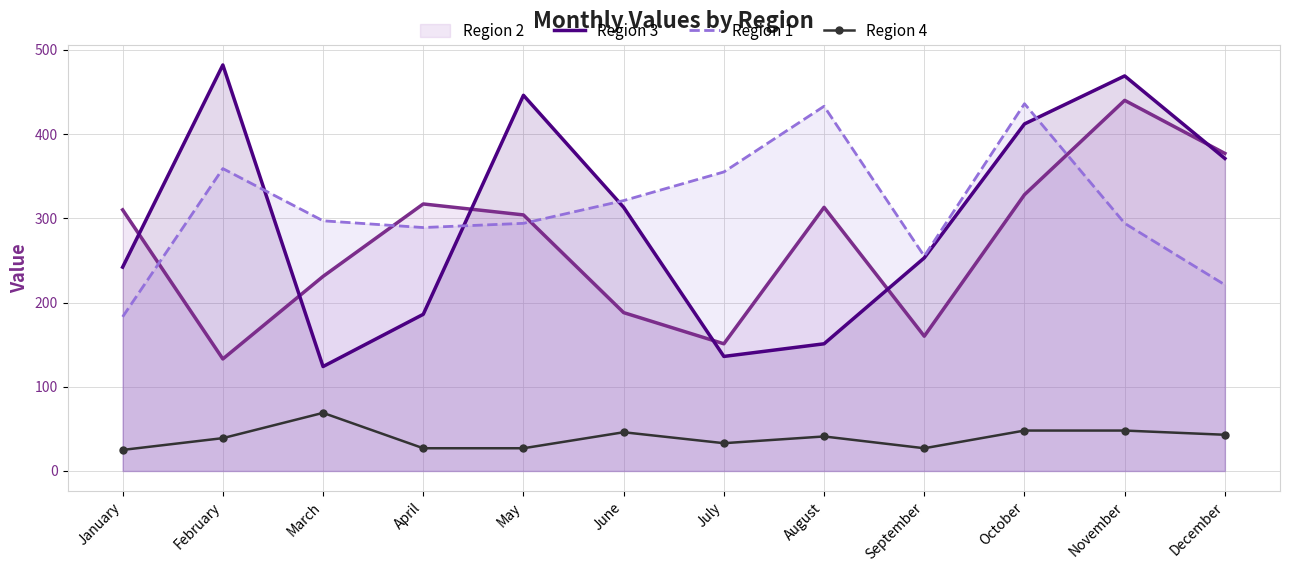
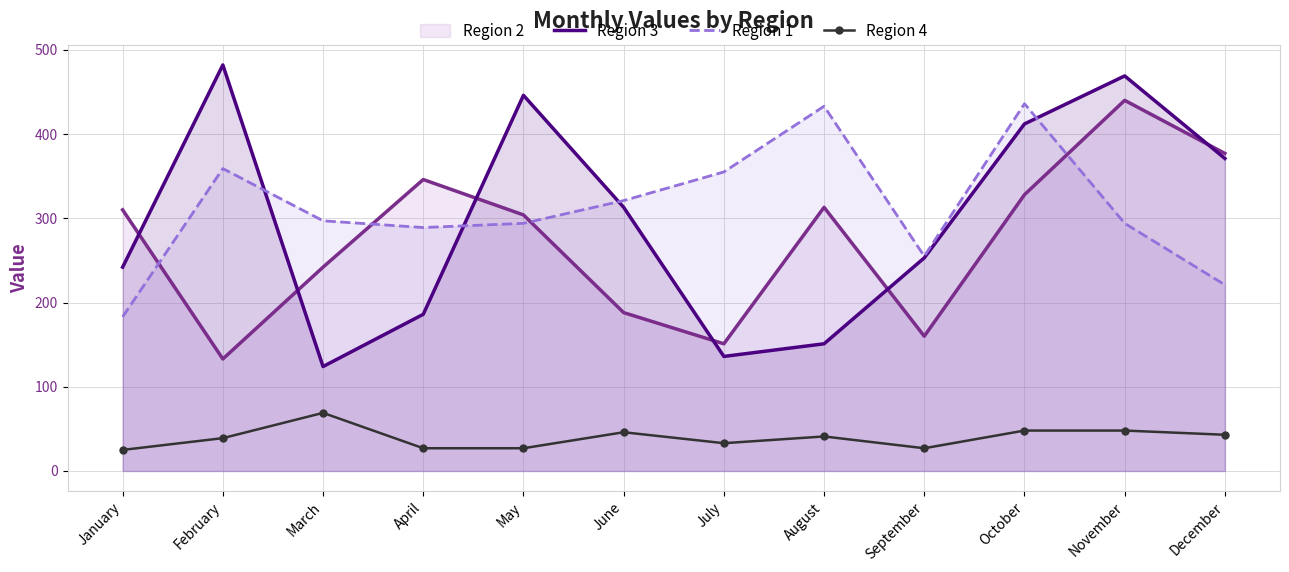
  {
    "Region 2": {
      "January": 310,
      "February": 130,
-     "March": 230,
-     "April": 320,
+     "March": 240,
+     "April": 350,
      "May": 300,
      "June": 190,
      "July": 150,
      "August": 310,
      "September": 160,
      "October": 330,
      "November": 440,
      "December": 380
    },
    "Region 3": {
      "January": 240,
      "February": 480,
      "March": 120,
      "April": 190,
      "May": 450,
      "June": 310,
      "July": 140,
      "August": 150,
      "October": 410,
      "November": 470,
      "December": 370
    },
    "Region 1": {
      "January": 180,
      "February": 360,
      "March": 300,
      "April": 290,
      "May": 290,
      "June": 320,
      "July": 360,
      "August": 430,
      "October": 440,
      "November": 290,
      "December": 220
    },
    "Region 4": {
      "January": 30,
      "February": 40,
      "March": 70,
      "April": 30,
      "May": 30,
      "June": 50,
      "July": 30,
      "August": 40,
      "September": 30,
      "October": 50,
      "November": 50,
      "December": 40
    }
  }
